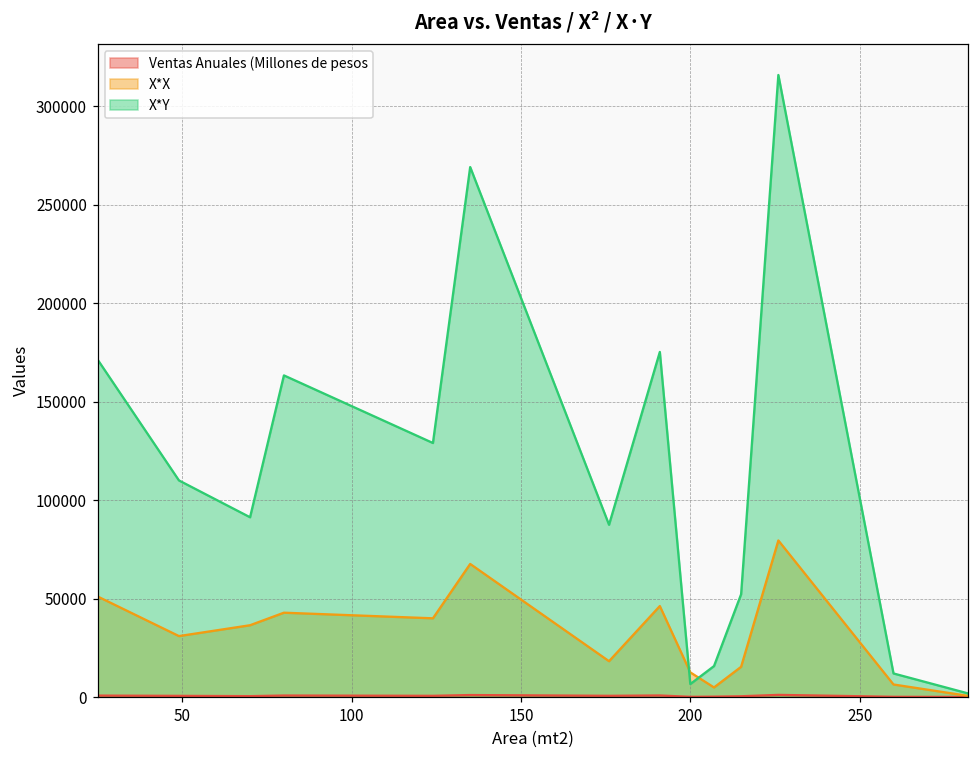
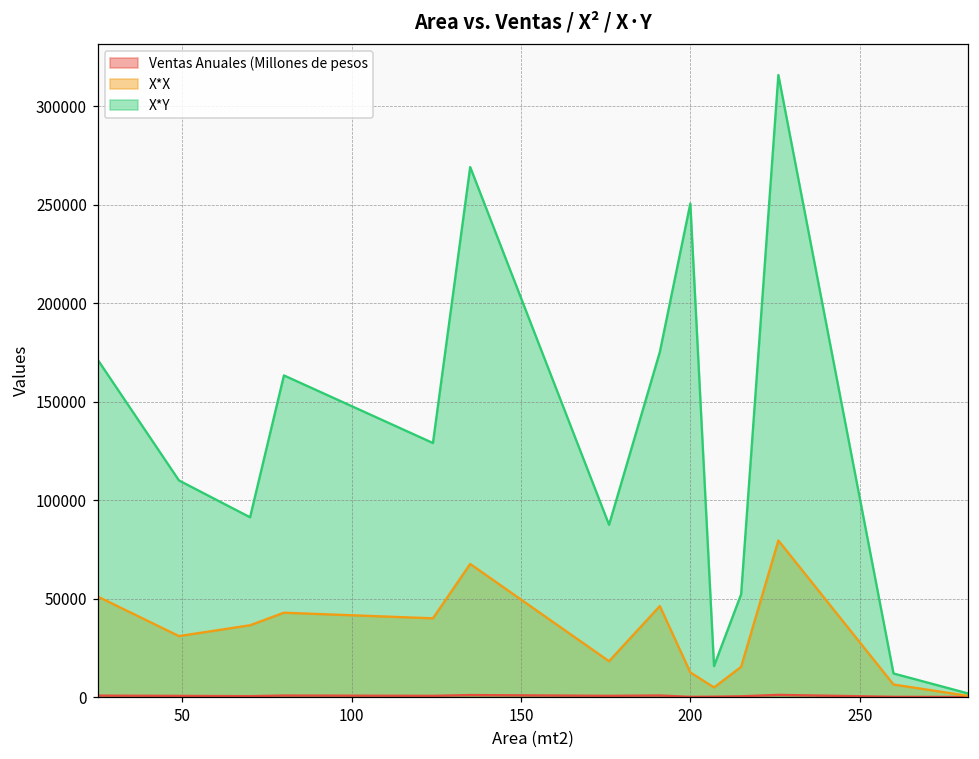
  {
    "Ventas Anuales (Millones de pesos": {
      "200": 0
    },
    "X*X": {
      "200": 13000
    },
    "X*Y": {
-     "200": 7000
+     "200": 251000
    }
  }
